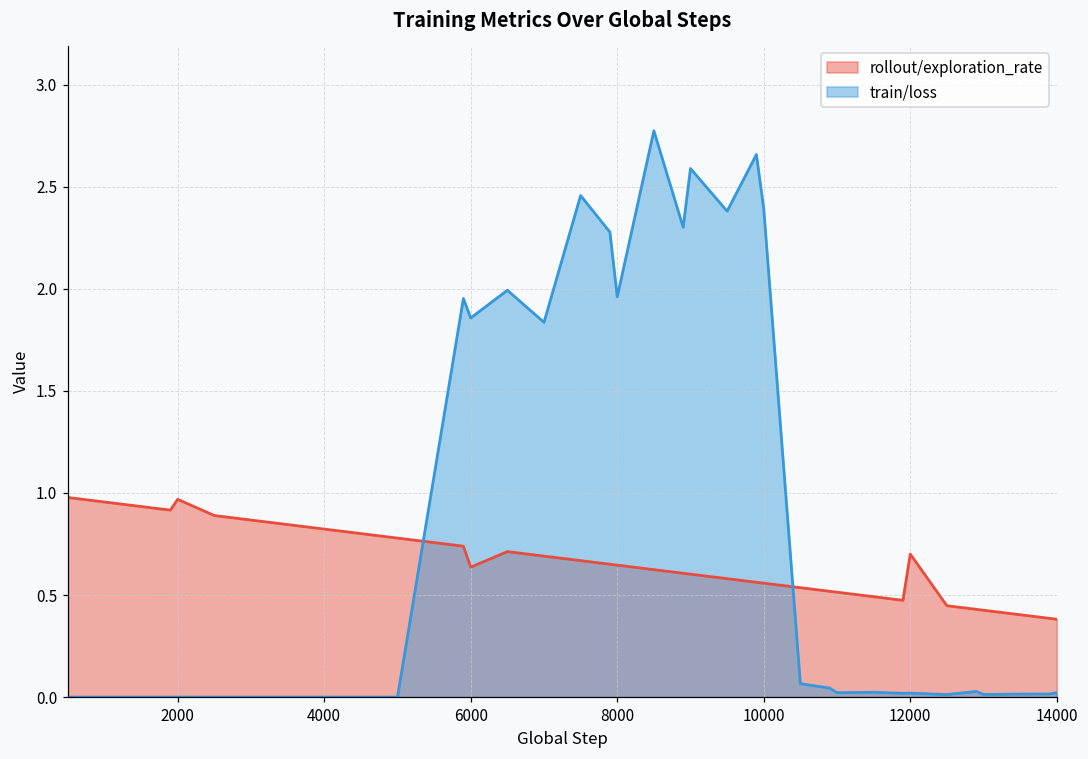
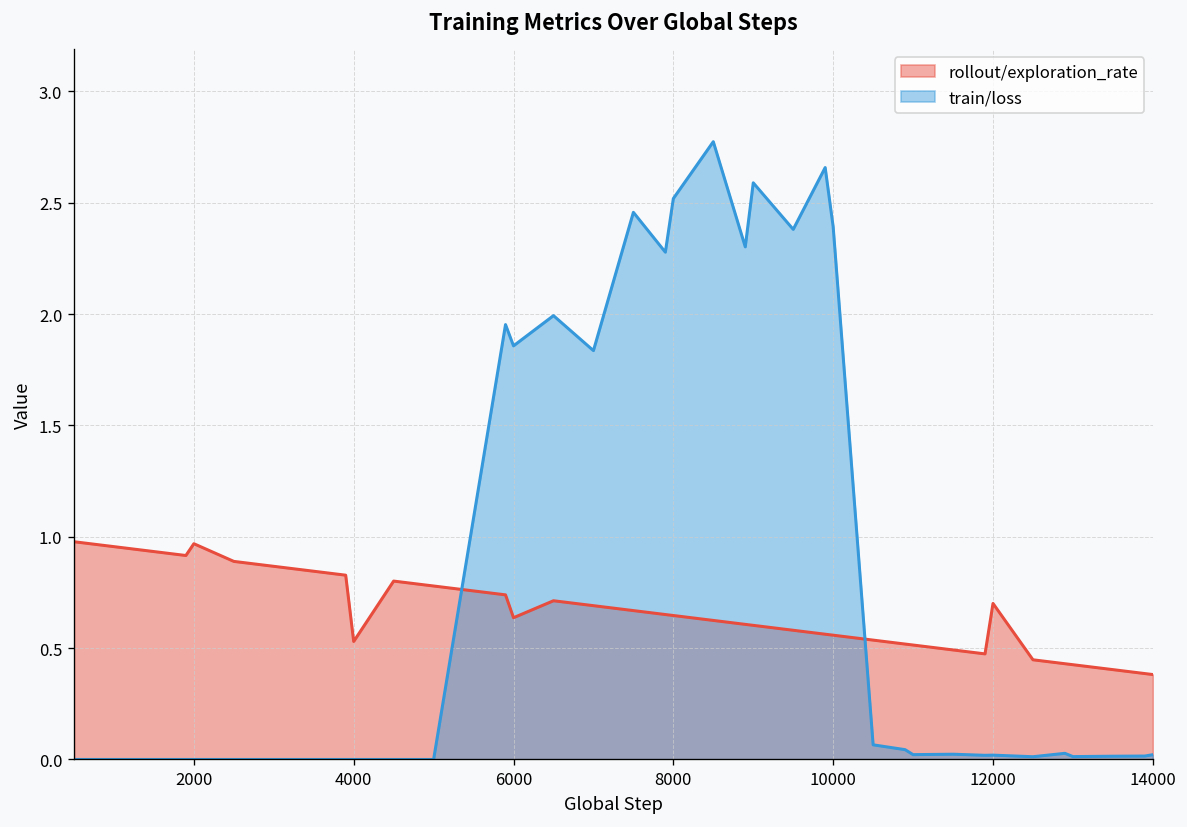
  {
    "rollout/exploration_rate": {
      "2000": 0.97,
-     "4000": 0.82,
+     "4000": 0.53,
      "6000": 0.64,
      "8000": 0.65,
      "10000": 0.56,
      "12000": 0.70,
      "14000": 0.38
    },
    "train/loss": {
      "2000": 0.00,
      "4000": 0.00,
      "6000": 1.86,
-     "8000": 1.96,
+     "8000": 2.52,
      "10000": 2.39,
      "12000": 0.02,
      "14000": 0.02
    }
  }
